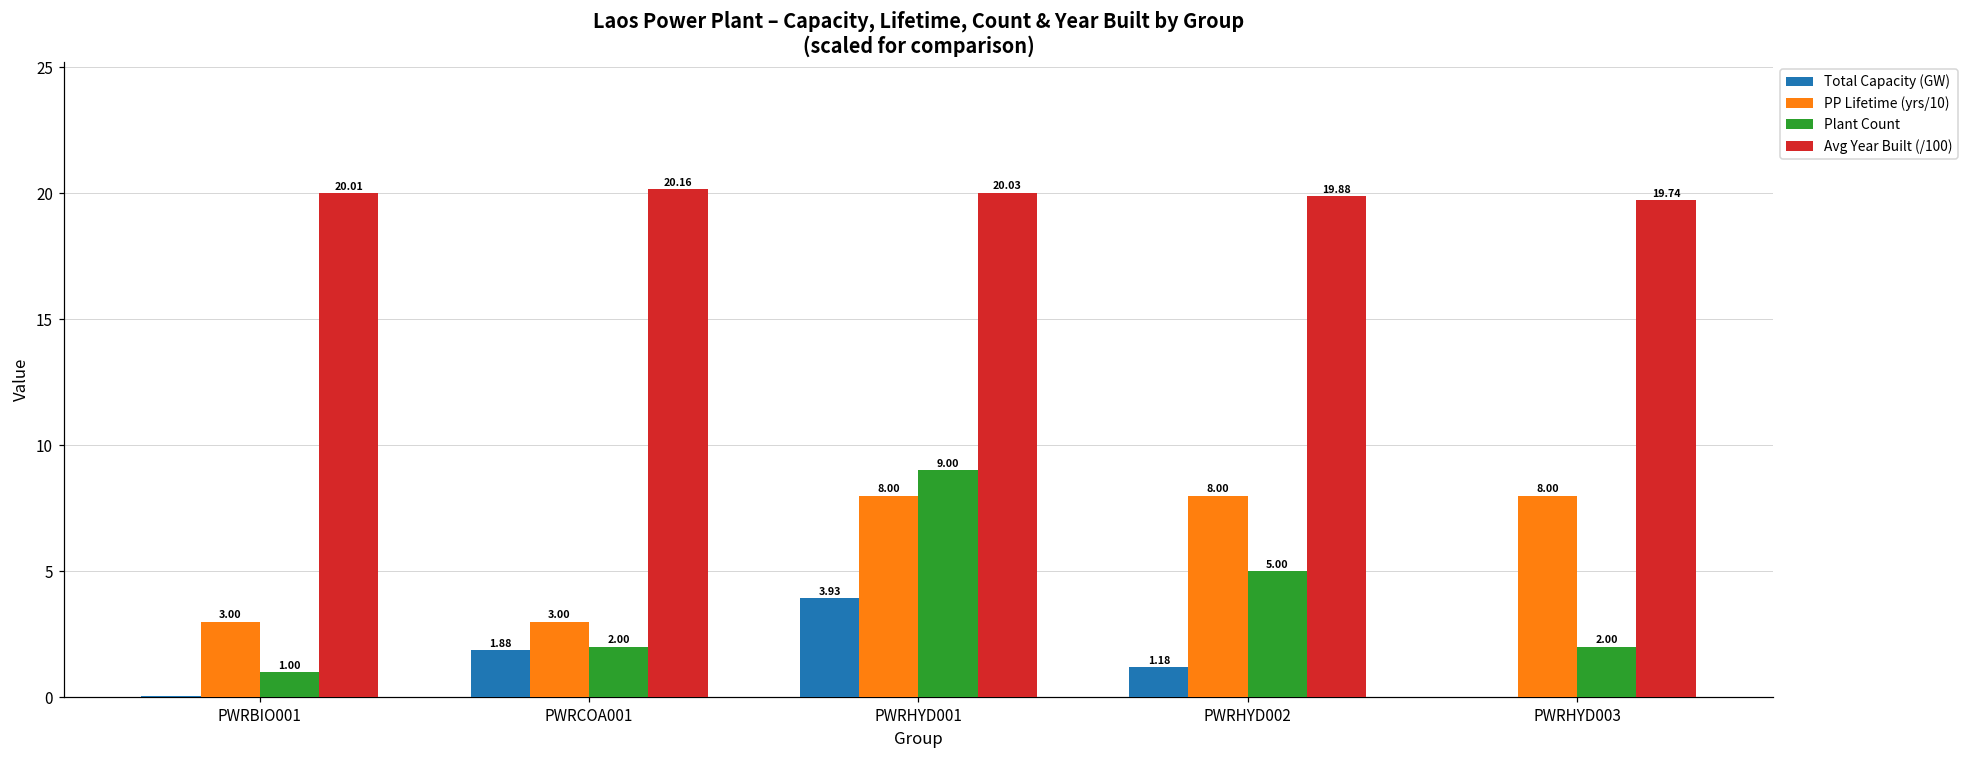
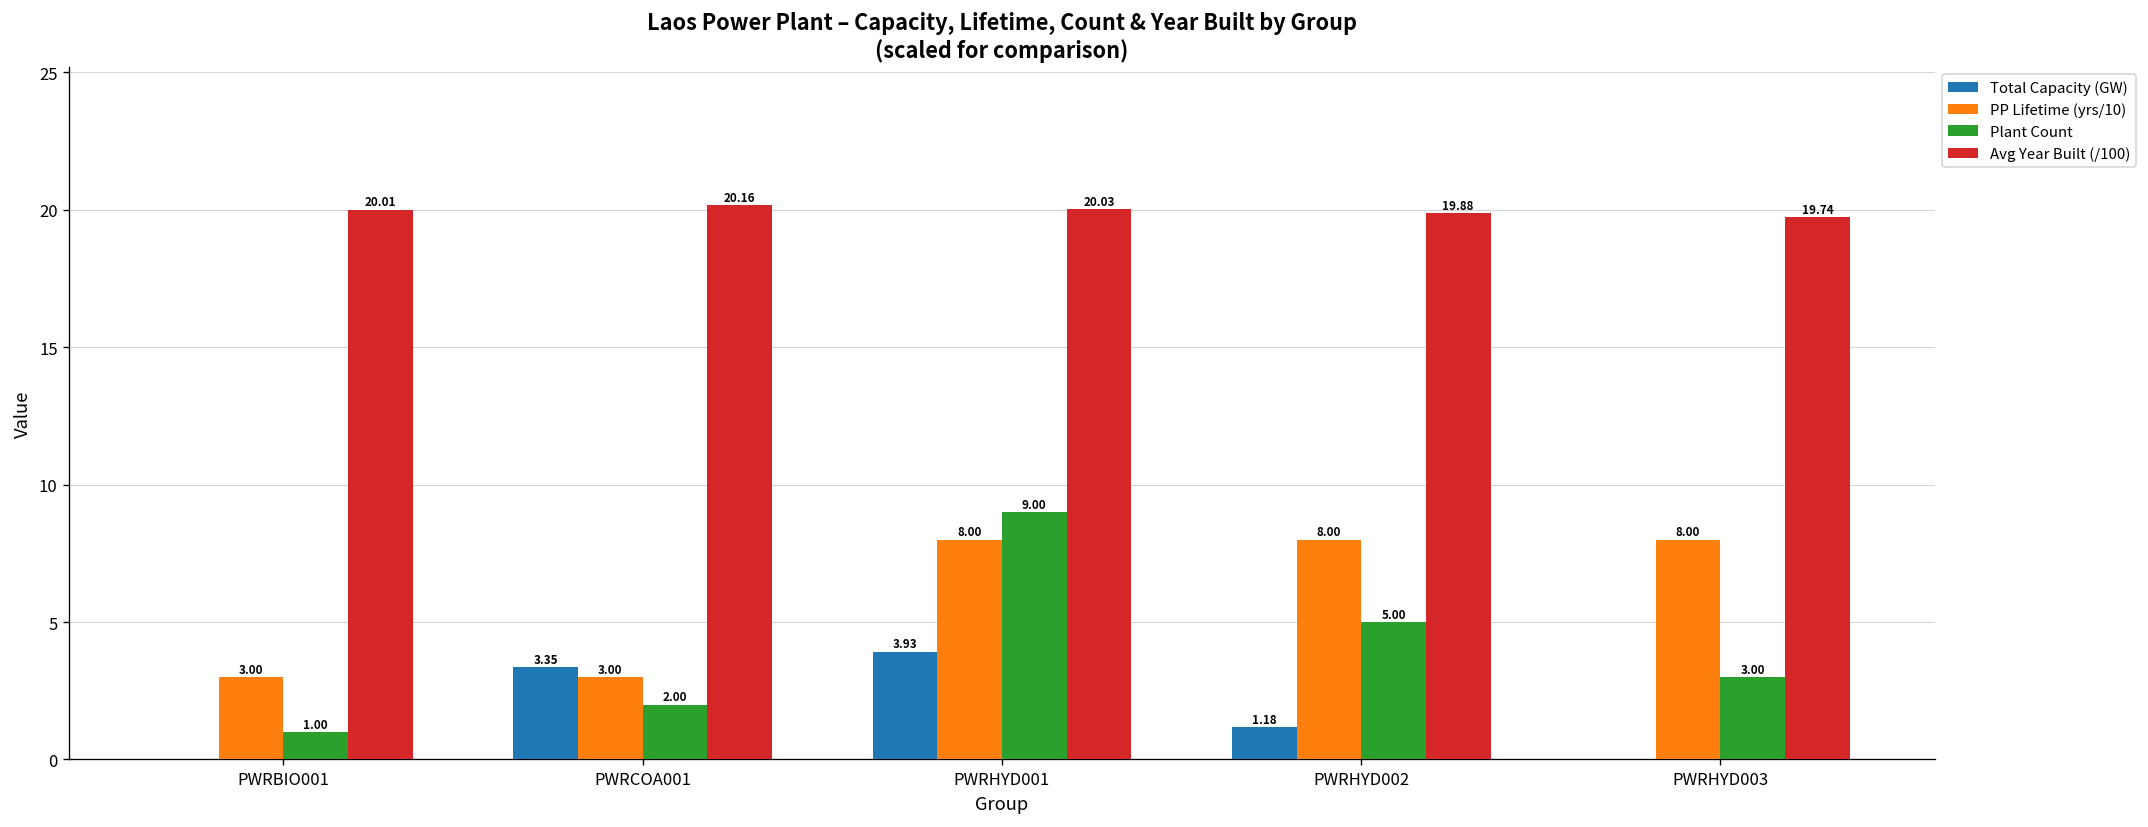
  {
    "Total Capacity (GW)": {
-     "PWRCOA001": 1.88,
+     "PWRCOA001": 3.35,
      "PWRHYD001": 3.93,
      "PWRHYD002": 1.18
    },
    "PP Lifetime (yrs/10)": {
      "PWRBIO001": 3.00,
      "PWRCOA001": 3.00,
      "PWRHYD001": 8.00,
      "PWRHYD002": 8.00,
      "PWRHYD003": 8.00
    },
    "Plant Count": {
      "PWRBIO001": 1.00,
      "PWRCOA001": 2.00,
      "PWRHYD001": 9.00,
      "PWRHYD002": 5.00,
-     "PWRHYD003": 2.00
+     "PWRHYD003": 3.00
    },
    "Avg Year Built (/100)": {
      "PWRBIO001": 20.01,
      "PWRCOA001": 20.16,
      "PWRHYD001": 20.03,
      "PWRHYD002": 19.88,
      "PWRHYD003": 19.74
    }
  }
